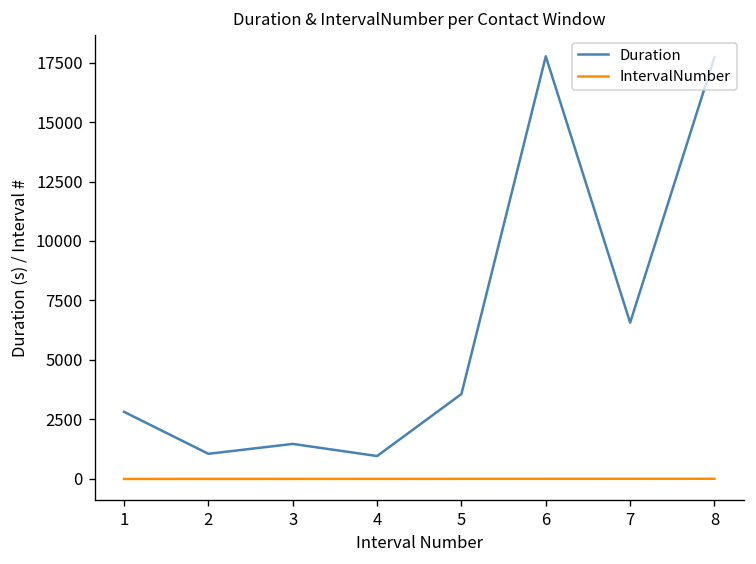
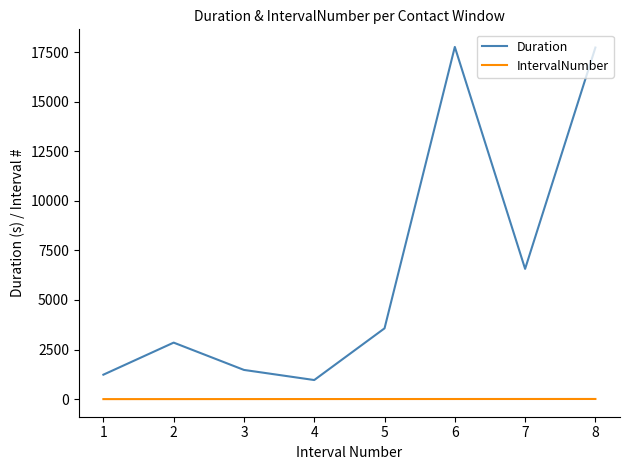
  {
    "Duration": {
-     "1": 2800,
-     "2": 1100,
+     "1": 1200,
+     "2": 2900,
      "3": 1500,
      "4": 1000,
      "5": 3600,
      "6": 17800,
      "7": 6600
    },
    "IntervalNumber": {
      "1": 0,
      "2": 0,
      "3": 0,
      "4": 0,
      "5": 0,
      "6": 0,
      "7": 0,
      "8": 0
    }
  }
